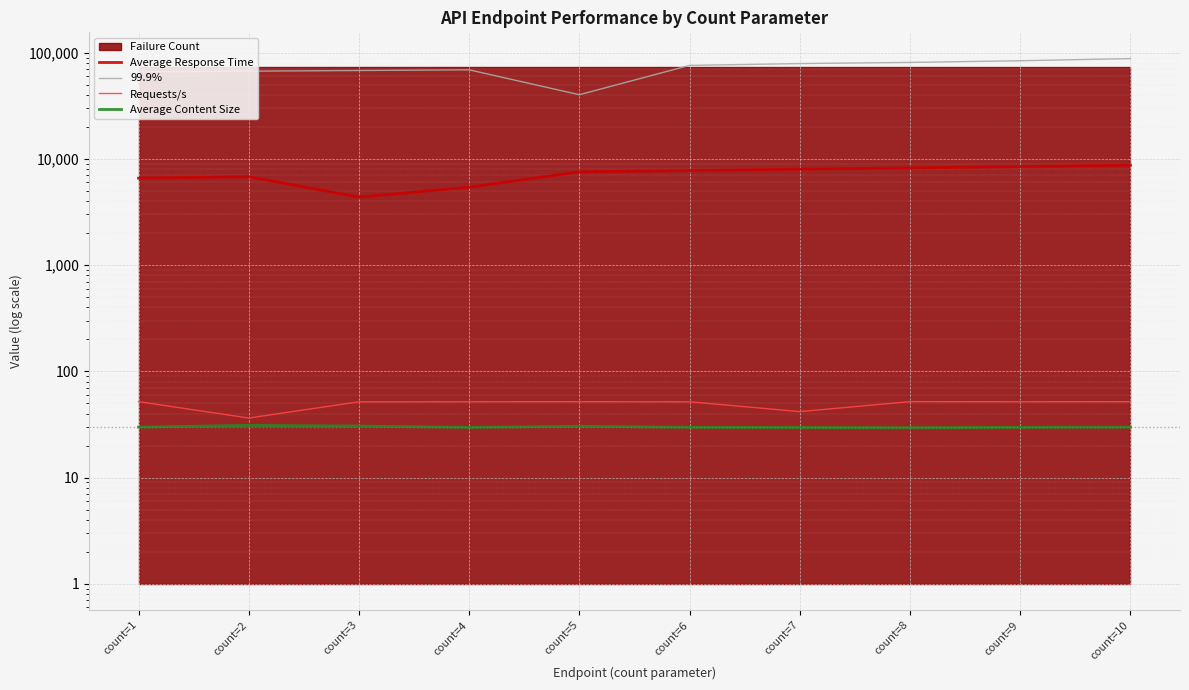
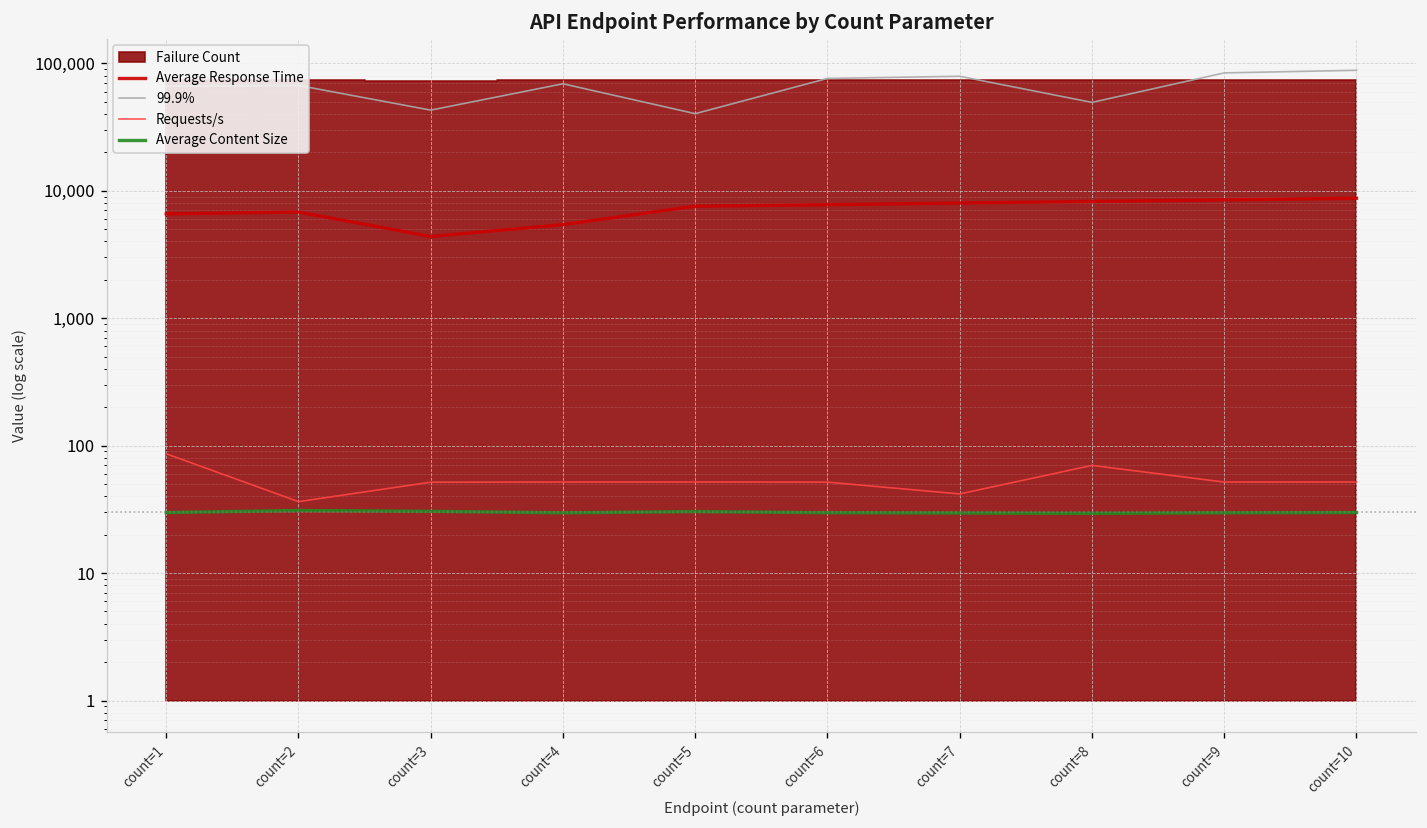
  {
    "Average Response Time": {
      "count=1": "7,000",
      "count=2": "7,000",
      "count=3": "4,400",
      "count=4": "5,000",
      "count=5": "8,000",
      "count=6": "8,000",
      "count=7": "8,000",
      "count=8": "8,000",
      "count=9": "8,000",
      "count=10": "9,000"
    },
    "99.9%": {
-     "count=3": "70,000",
+     "count=3": "43,000",
      "count=4": "70,000",
      "count=5": "40,000",
      "count=6": "80,000",
      "count=7": "80,000",
-     "count=8": "80,000",
+     "count=8": "50,000",
      "count=9": "80,000",
      "count=10": "90,000"
    },
    "Requests/s": {
-     "count=1": "50",
+     "count=1": "90",
      "count=2": "36",
      "count=3": "50",
      "count=4": "50",
      "count=5": "50",
      "count=6": "50",
      "count=7": "42",
-     "count=8": "50",
+     "count=8": "70",
      "count=9": "50",
      "count=10": "50"
    },
    "Average Content Size": {
      "count=1": "30",
      "count=2": "31",
      "count=3": "31",
      "count=4": "30",
      "count=5": "30",
      "count=6": "30",
      "count=7": "30",
      "count=8": "29",
      "count=9": "30",
      "count=10": "30"
    }
  }
